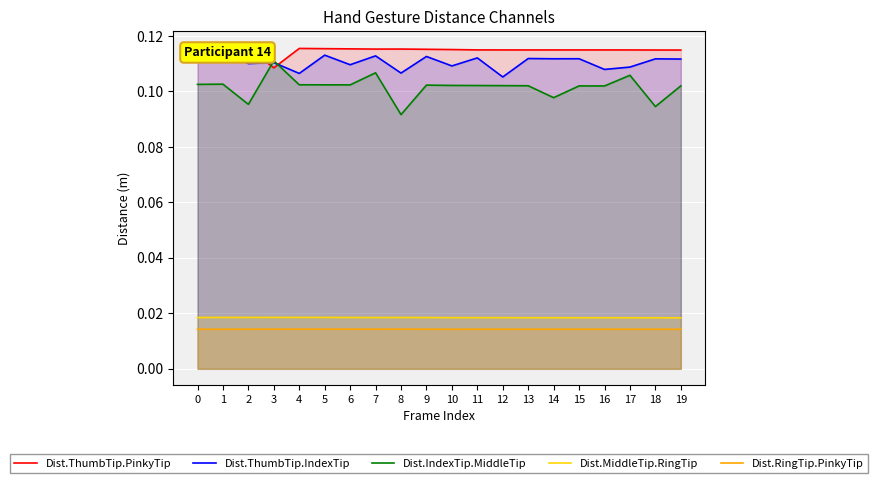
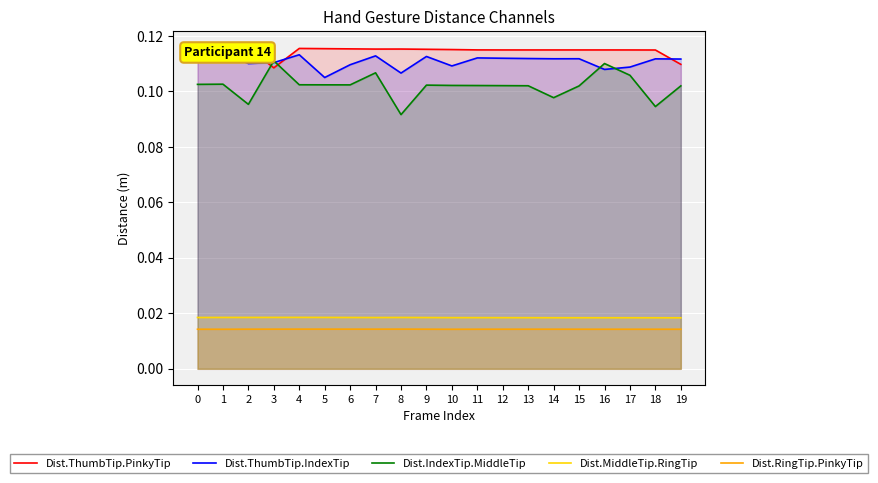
  {
    "Dist.ThumbTip.PinkyTip": {
      "3": 0.109,
      "4": 0.116,
      "5": 0.115,
      "6": 0.115,
      "7": 0.115,
      "8": 0.115,
      "9": 0.115,
      "10": 0.115,
      "11": 0.115,
      "12": 0.115,
      "13": 0.115,
      "14": 0.115,
      "15": 0.115,
      "16": 0.115,
      "17": 0.115,
      "18": 0.115,
-     "19": 0.115
+     "19": 0.110
    },
    "Dist.ThumbTip.IndexTip": {
      "2": 0.110,
-     "4": 0.107,
-     "5": 0.113,
+     "4": 0.113,
+     "5": 0.105,
      "6": 0.110,
      "7": 0.113,
      "8": 0.107,
      "9": 0.113,
      "10": 0.109,
      "11": 0.112,
-     "12": 0.105,
+     "12": 0.112,
      "13": 0.112,
      "14": 0.112,
      "15": 0.112,
      "16": 0.108,
      "17": 0.109,
      "18": 0.112,
      "19": 0.112
    },
    "Dist.IndexTip.MiddleTip": {
      "0": 0.103,
      "1": 0.103,
      "2": 0.095,
      "4": 0.102,
      "5": 0.102,
      "6": 0.102,
      "7": 0.107,
      "8": 0.092,
      "9": 0.102,
      "10": 0.102,
      "11": 0.102,
      "12": 0.102,
      "13": 0.102,
      "14": 0.098,
      "15": 0.102,
-     "16": 0.102,
+     "16": 0.110,
      "17": 0.106,
      "18": 0.095,
      "19": 0.102
    }
  }
